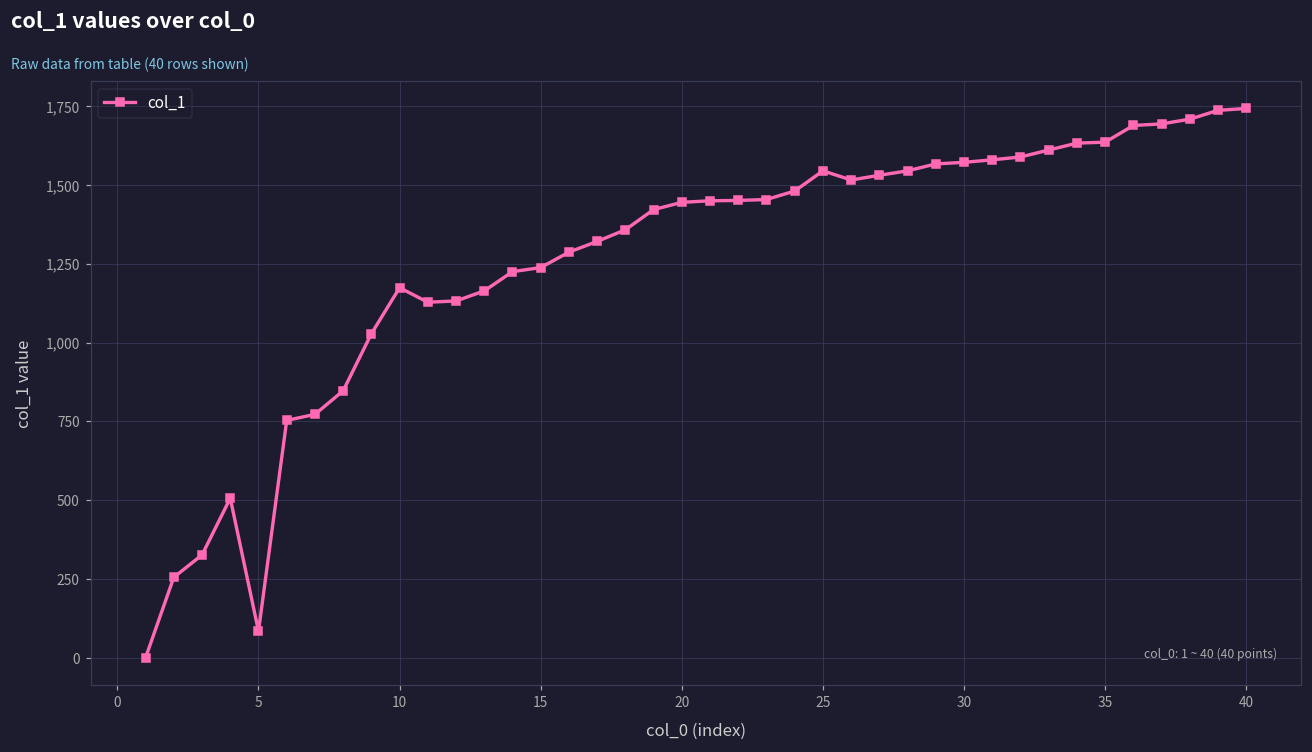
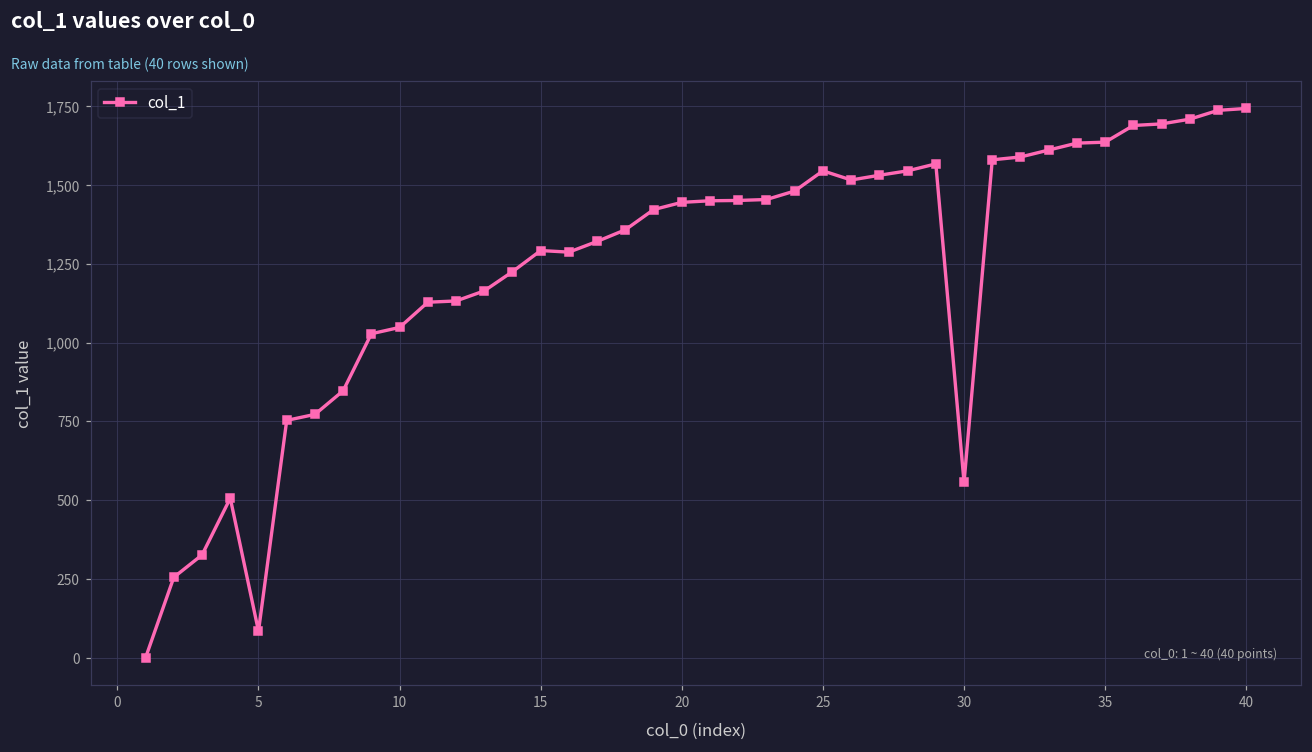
  {
    "5": "80",
-   "10": "1,170",
-   "15": "1,240",
+   "10": "1,050",
+   "15": "1,290",
    "20": "1,450",
    "25": "1,550",
-   "30": "1,570",
+   "30": "560",
    "35": "1,640",
    "40": "1,740"
  }
